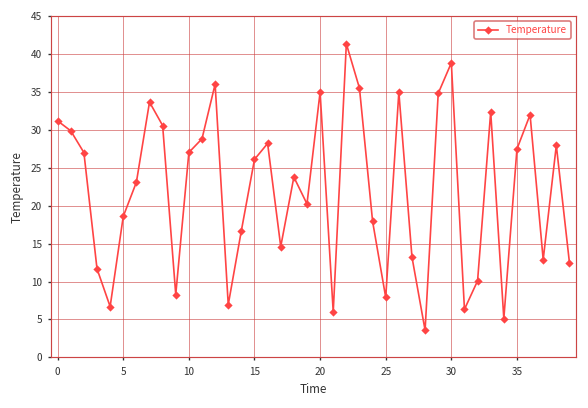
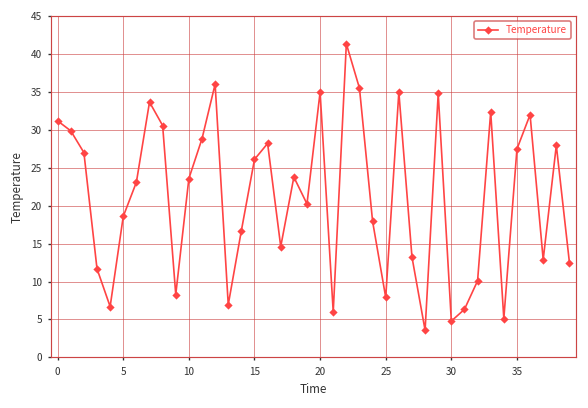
  {
    "0": 31,
    "5": 19,
-   "10": 27,
+   "10": 24,
    "15": 26,
    "20": 35,
    "25": 8,
-   "30": 39,
+   "30": 5,
    "35": 27
  }
